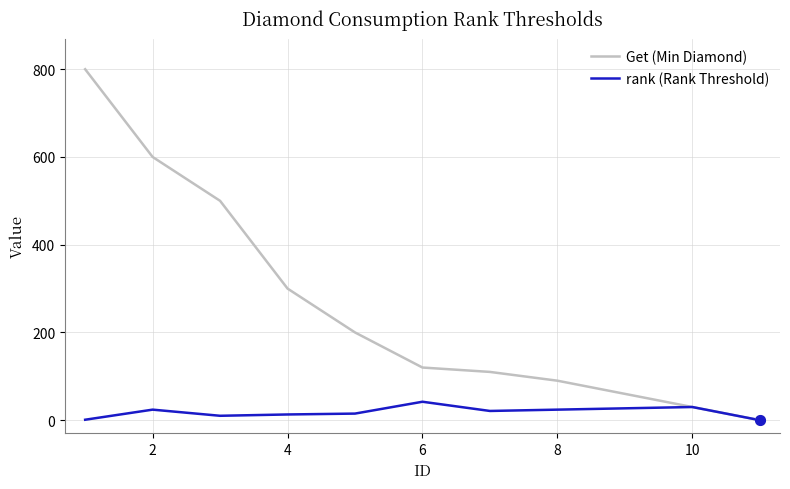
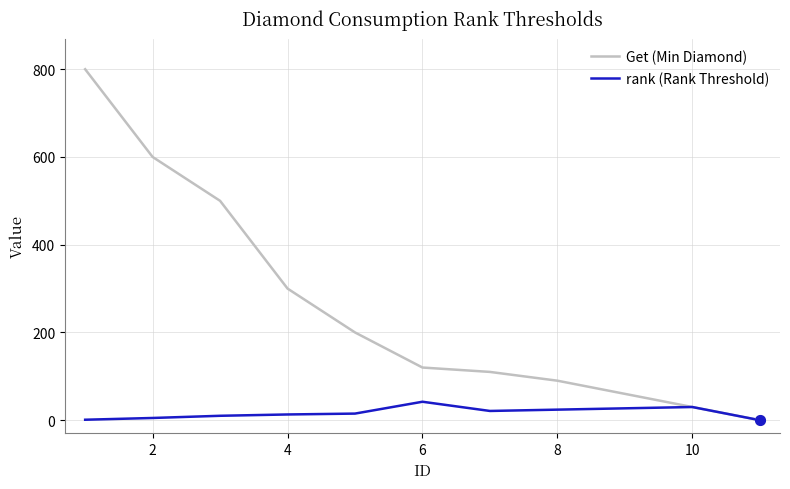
  {
    "rank (Rank Threshold)": {
-     "2": 20,
+     "2": 10,
      "4": 10,
      "6": 40,
      "8": 20
    }
  }
